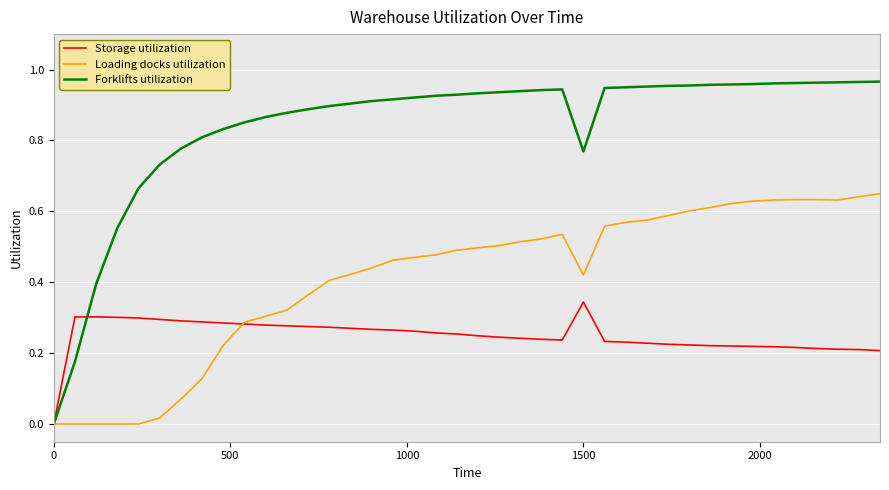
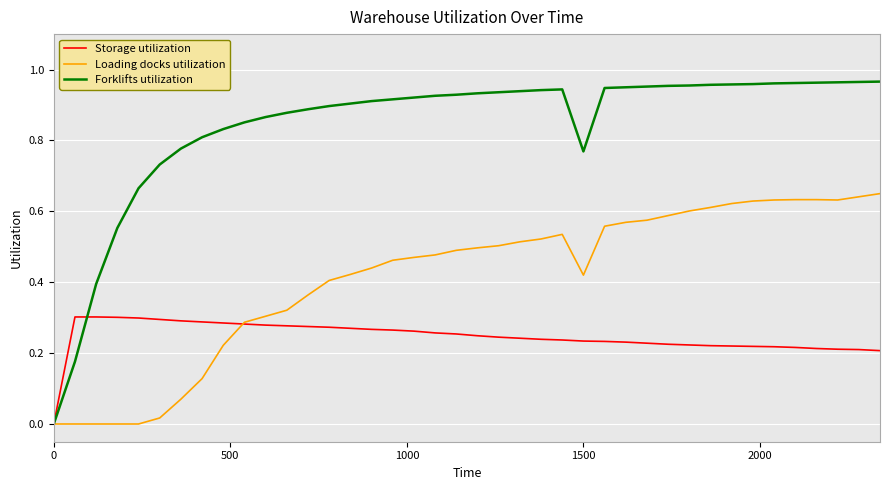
  {
    "Storage utilization": {
-     "1500": 0.34
+     "1500": 0.23
    },
    "Loading docks utilization": {
      "1500": 0.42
    },
    "Forklifts utilization": {
      "1500": 0.77
    }
  }
